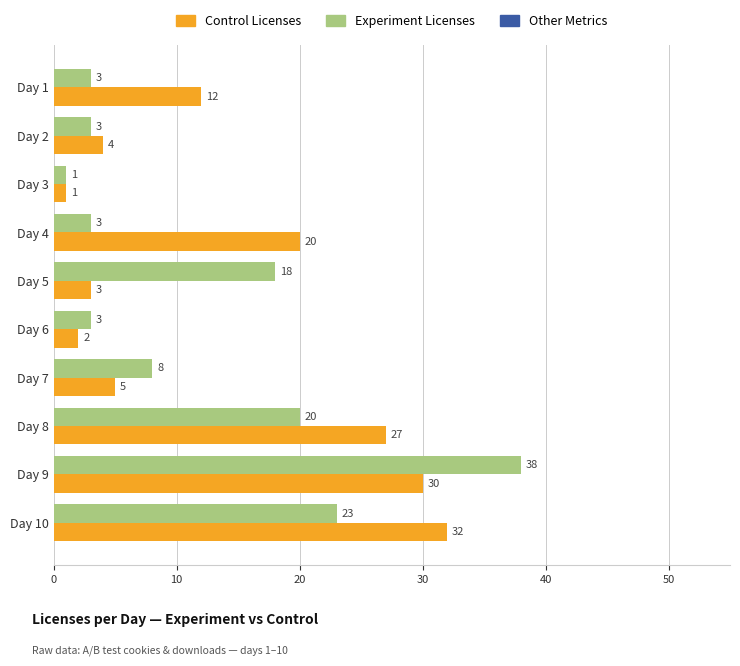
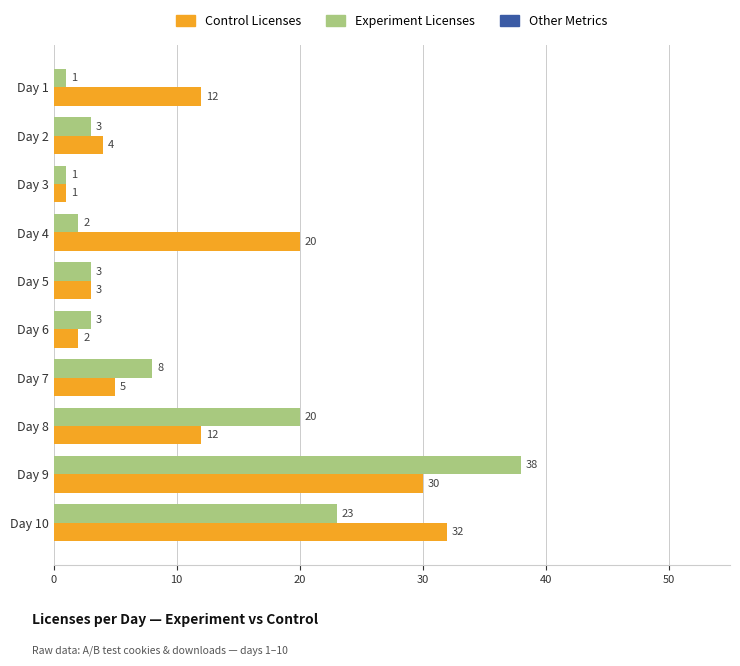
  {
    "Control Licenses": {
      "Day 1": 12,
      "Day 2": 4,
      "Day 3": 1,
      "Day 4": 20,
      "Day 5": 3,
      "Day 6": 2,
      "Day 7": 5,
-     "Day 8": 27,
+     "Day 8": 12,
      "Day 9": 30,
      "Day 10": 32
    },
    "Experiment Licenses": {
-     "Day 1": 3,
+     "Day 1": 1,
      "Day 2": 3,
      "Day 3": 1,
-     "Day 4": 3,
-     "Day 5": 18,
+     "Day 4": 2,
+     "Day 5": 3,
      "Day 6": 3,
      "Day 7": 8,
      "Day 8": 20,
      "Day 9": 38,
      "Day 10": 23
    }
  }
